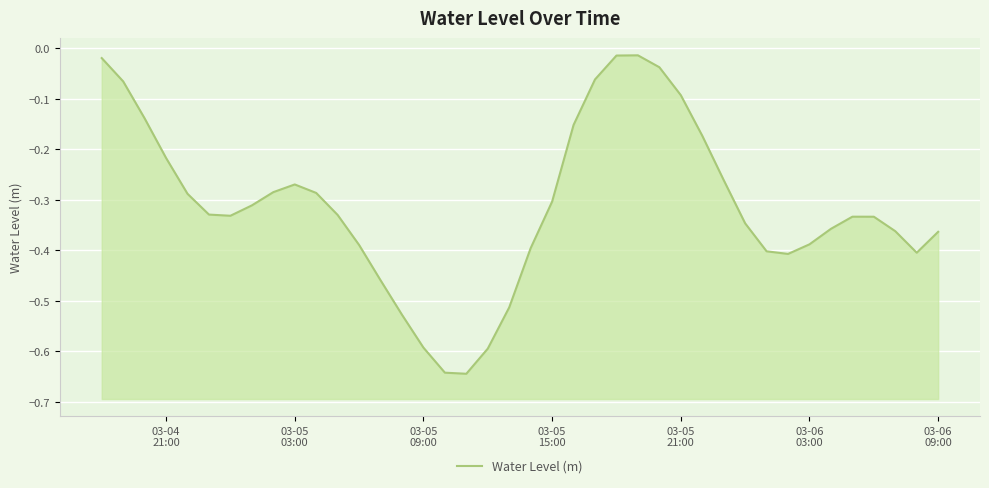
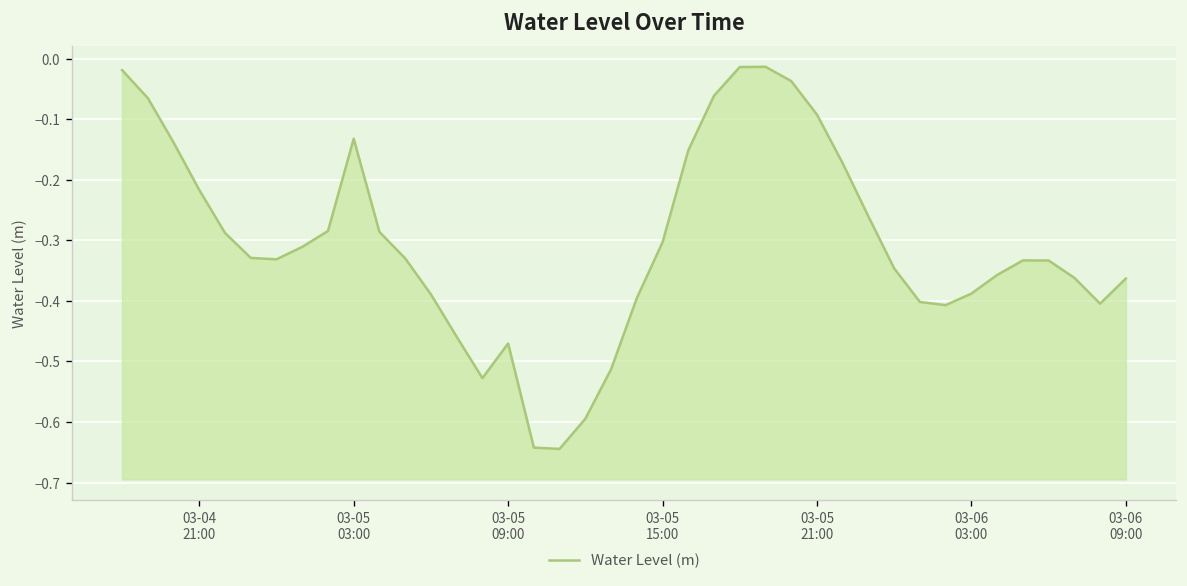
  {
    "03-04 21:00": -0.22,
-   "03-05 03:00": -0.27,
-   "03-05 09:00": -0.59,
+   "03-05 03:00": -0.13,
+   "03-05 09:00": -0.47,
    "03-05 15:00": -0.30,
    "03-05 21:00": -0.09,
    "03-06 03:00": -0.39,
    "03-06 09:00": -0.36
  }
